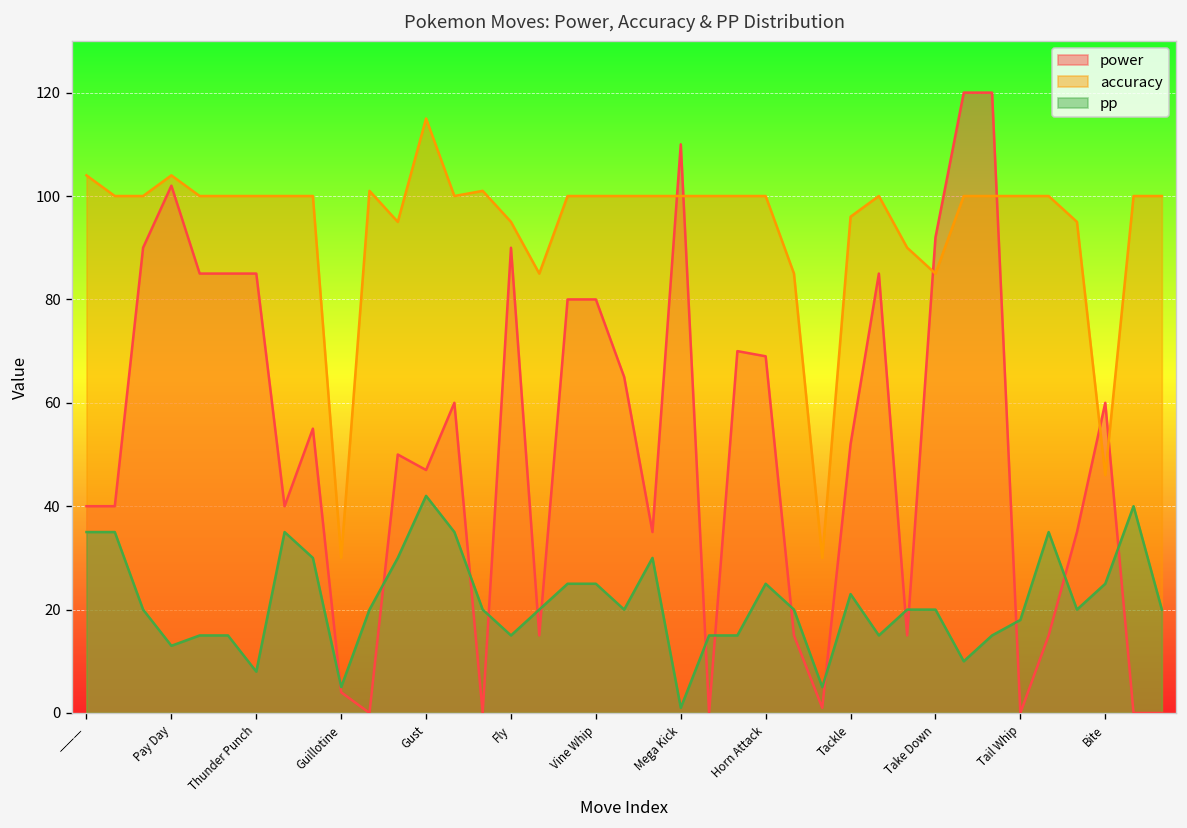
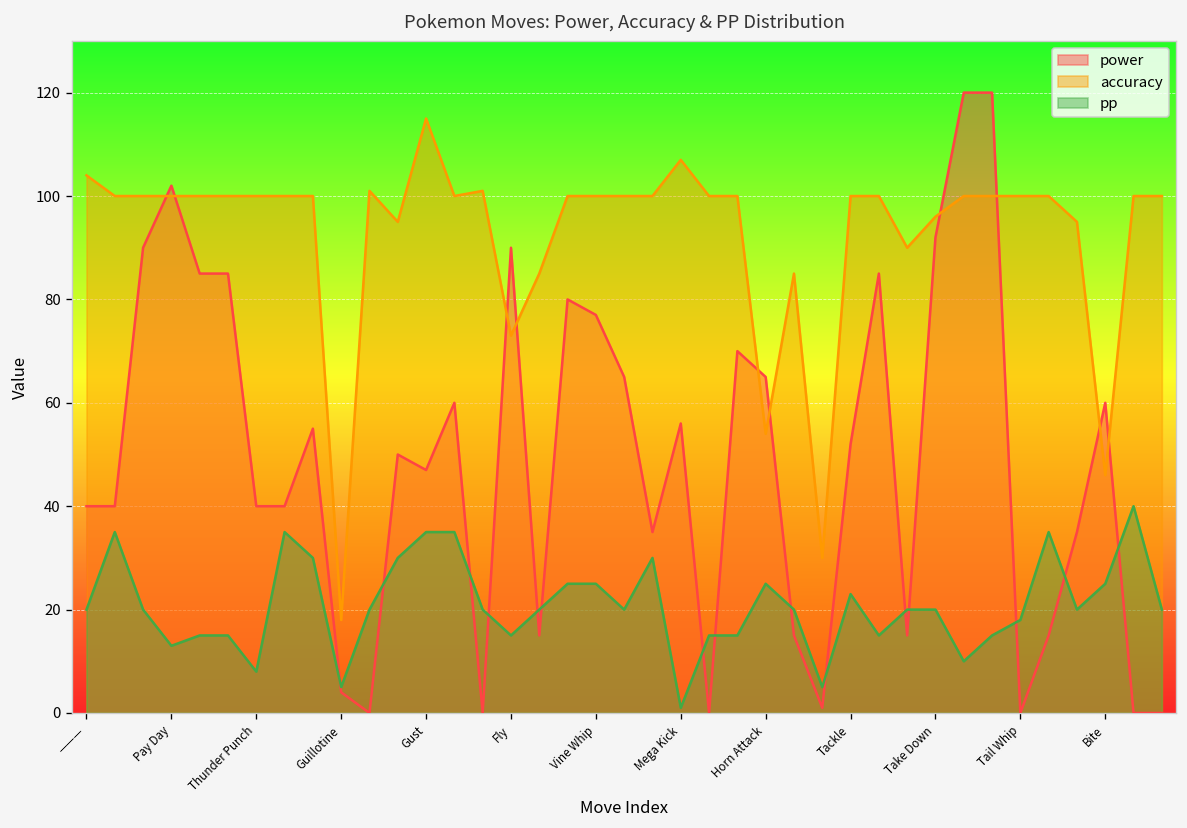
  {
    "power": {
      "———": 40,
      "Pay Day": 102,
-     "Thunder Punch": 85,
+     "Thunder Punch": 40,
      "Guillotine": 4,
      "Gust": 47,
      "Fly": 90,
-     "Vine Whip": 80,
-     "Mega Kick": 110,
-     "Horn Attack": 69,
+     "Vine Whip": 77,
+     "Mega Kick": 56,
+     "Horn Attack": 65,
      "Tackle": 52,
      "Take Down": 92,
      "Tail Whip": 0,
      "Bite": 60
    },
    "accuracy": {
      "———": 104,
-     "Pay Day": 104,
+     "Pay Day": 100,
      "Thunder Punch": 100,
-     "Guillotine": 30,
+     "Guillotine": 18,
      "Gust": 115,
-     "Fly": 95,
+     "Fly": 73,
      "Vine Whip": 100,
-     "Mega Kick": 100,
-     "Horn Attack": 100,
-     "Tackle": 96,
-     "Take Down": 85,
+     "Mega Kick": 107,
+     "Horn Attack": 54,
+     "Tackle": 100,
+     "Take Down": 96,
      "Tail Whip": 100,
      "Bite": 46
    },
    "pp": {
-     "———": 35,
+     "———": 20,
      "Pay Day": 13,
      "Thunder Punch": 8,
      "Guillotine": 5,
-     "Gust": 42,
+     "Gust": 35,
      "Fly": 15,
      "Vine Whip": 25,
      "Mega Kick": 1,
      "Horn Attack": 25,
      "Tackle": 23,
      "Take Down": 20,
      "Tail Whip": 18,
      "Bite": 25
    }
  }
